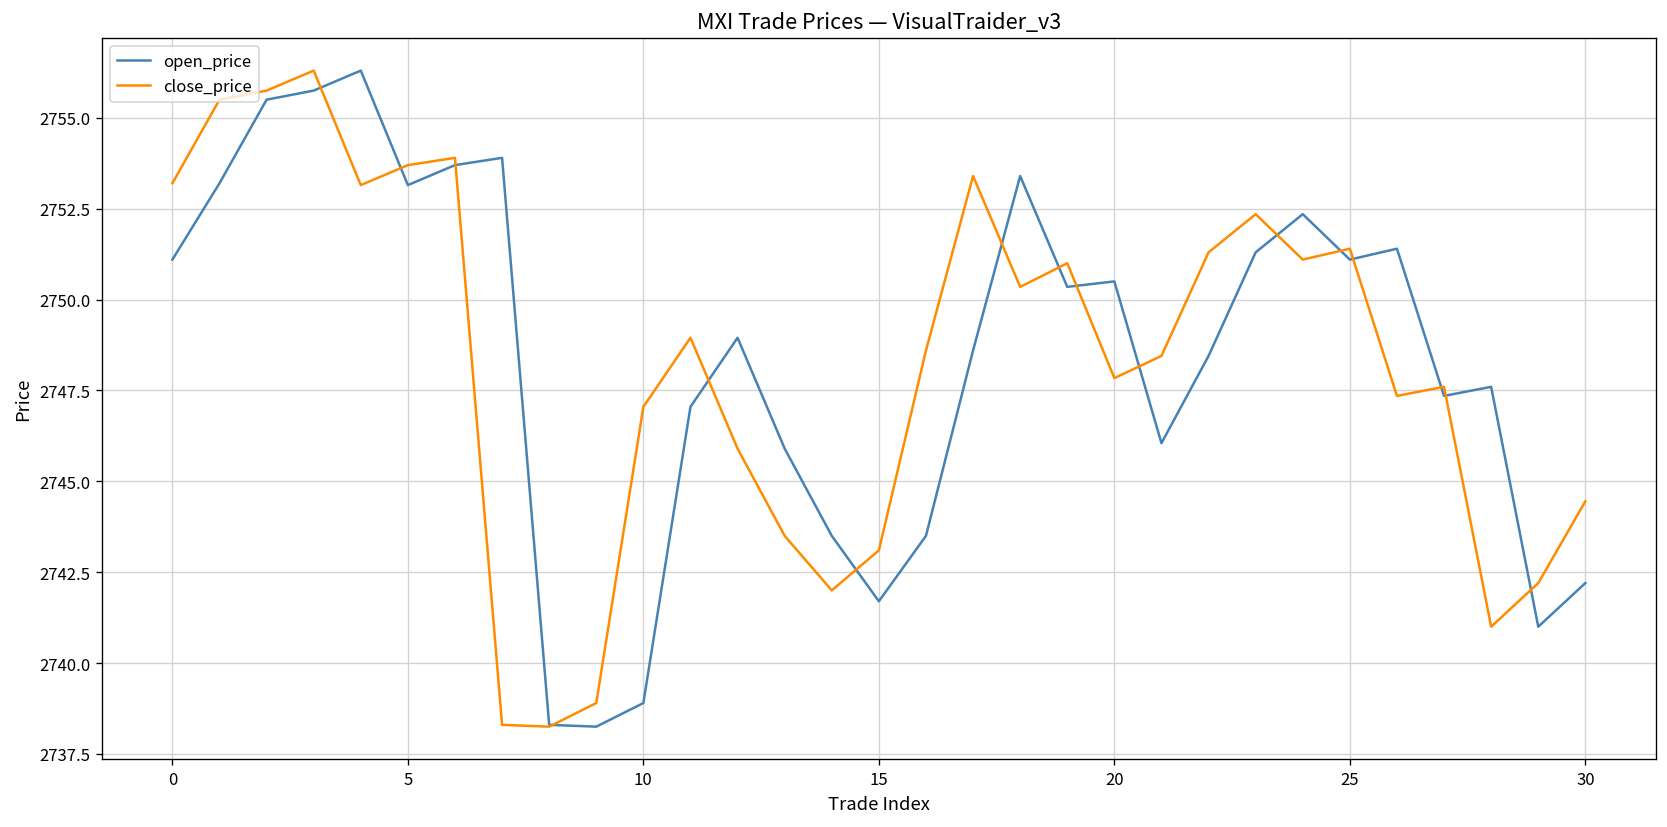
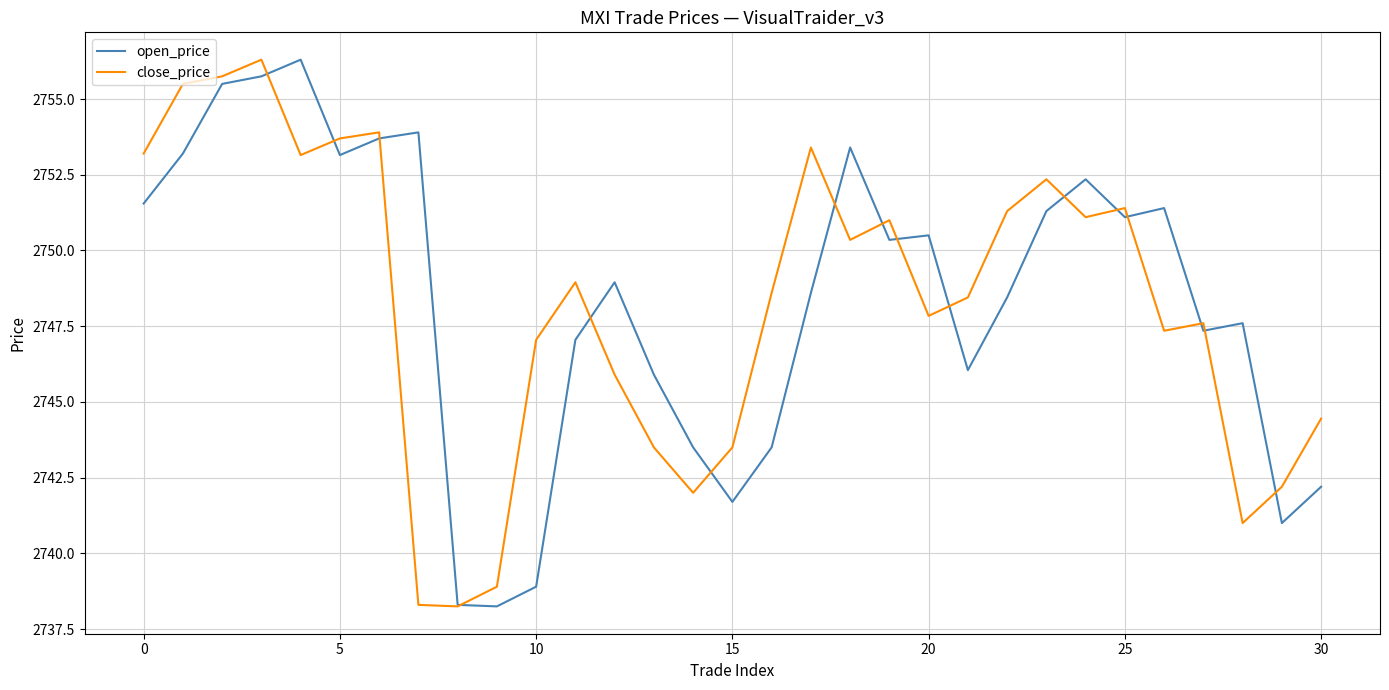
  {
    "open_price": {
-     "0": 2751.1,
+     "0": 2751.6,
      "5": 2753.2,
      "10": 2738.9,
      "15": 2741.7,
      "20": 2750.5,
      "25": 2751.1,
      "30": 2742.2
    },
    "close_price": {
      "0": 2753.2,
      "5": 2753.7,
      "10": 2747.1,
-     "15": 2743.1,
+     "15": 2743.5,
      "20": 2747.8,
      "25": 2751.4,
      "30": 2744.5
    }
  }
